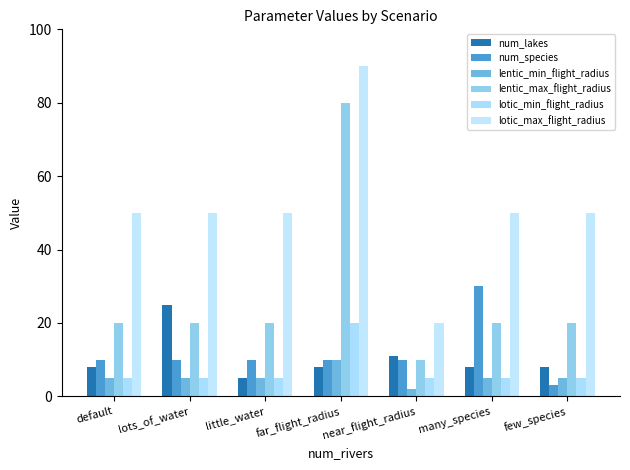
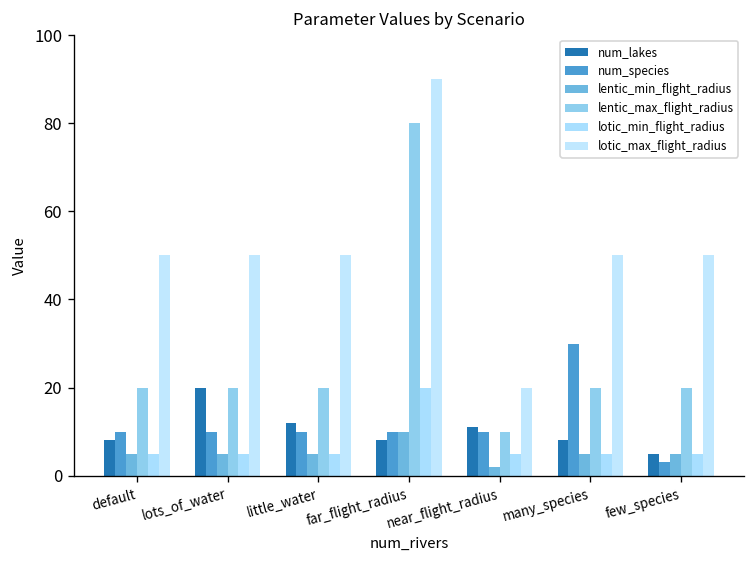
  {
    "num_lakes": {
      "default": 8,
-     "lots_of_water": 25,
-     "little_water": 5,
+     "lots_of_water": 20,
+     "little_water": 12,
      "far_flight_radius": 8,
      "near_flight_radius": 11,
      "many_species": 8,
-     "few_species": 8
+     "few_species": 5
    }
  }
